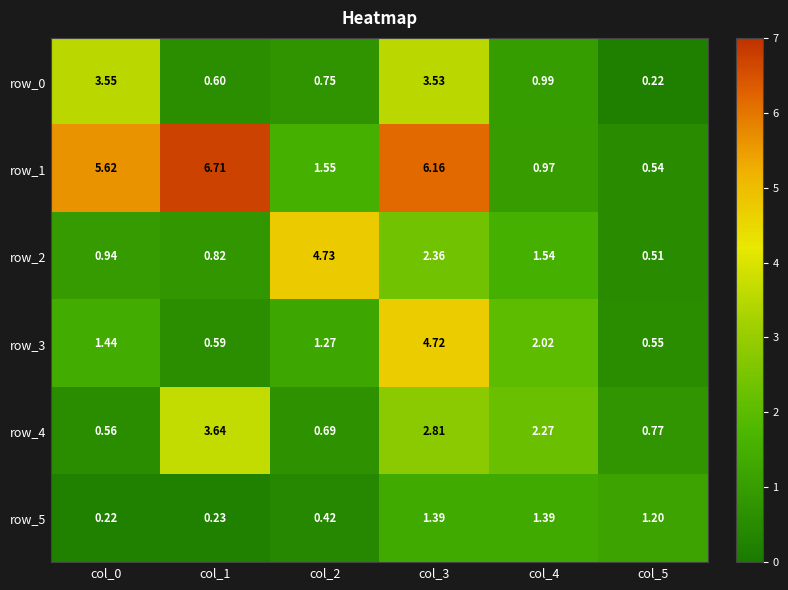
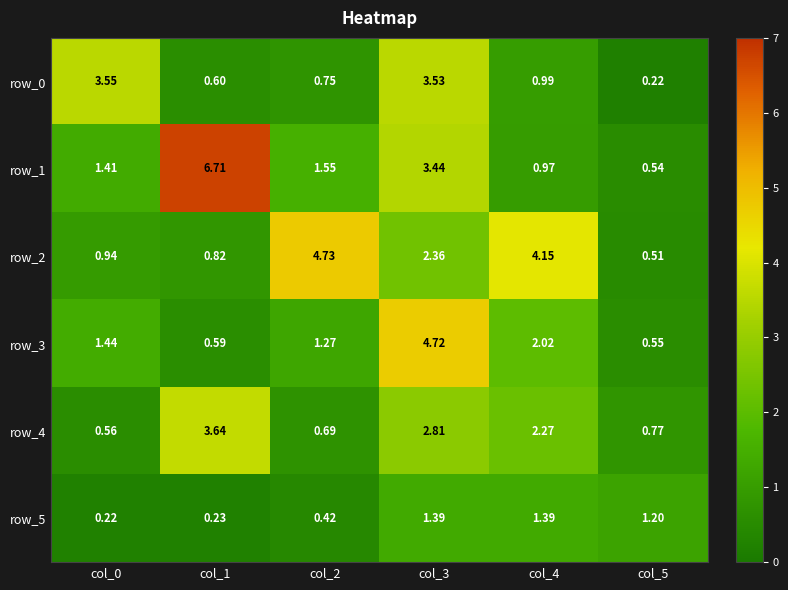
  {
    "row_0": {
      "col_0": 3.55,
      "col_1": 0.60,
      "col_2": 0.75,
      "col_3": 3.53,
      "col_4": 0.99,
      "col_5": 0.22
    },
    "row_1": {
-     "col_0": 5.62,
+     "col_0": 1.41,
      "col_1": 6.71,
      "col_2": 1.55,
-     "col_3": 6.16,
+     "col_3": 3.44,
      "col_4": 0.97,
      "col_5": 0.54
    },
    "row_2": {
      "col_0": 0.94,
      "col_1": 0.82,
      "col_2": 4.73,
      "col_3": 2.36,
-     "col_4": 1.54,
+     "col_4": 4.15,
      "col_5": 0.51
    },
    "row_3": {
      "col_0": 1.44,
      "col_1": 0.59,
      "col_2": 1.27,
      "col_3": 4.72,
      "col_4": 2.02,
      "col_5": 0.55
    },
    "row_4": {
      "col_0": 0.56,
      "col_1": 3.64,
      "col_2": 0.69,
      "col_3": 2.81,
      "col_4": 2.27,
      "col_5": 0.77
    },
    "row_5": {
      "col_0": 0.22,
      "col_1": 0.23,
      "col_2": 0.42,
      "col_3": 1.39,
      "col_4": 1.39,
      "col_5": 1.20
    }
  }
